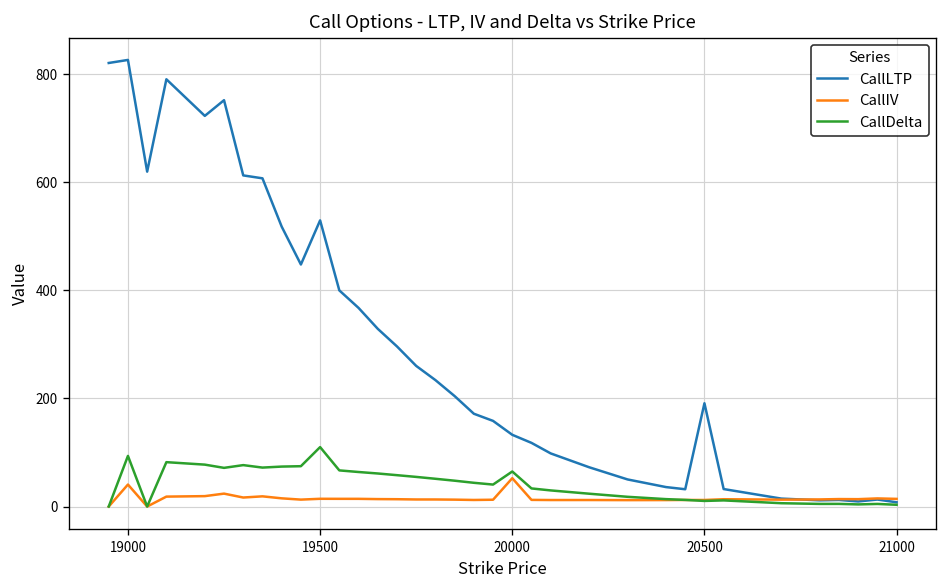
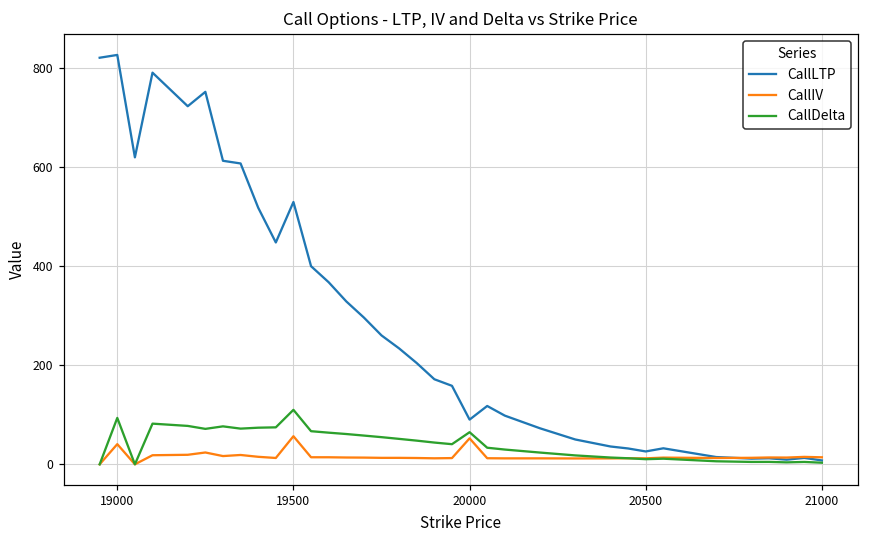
  {
    "CallLTP": {
      "19000": 830,
      "19500": 530,
-     "20000": 130,
-     "20500": 190
+     "20000": 90,
+     "20500": 30
    },
    "CallIV": {
      "19000": 40,
-     "19500": 10,
+     "19500": 60,
      "20000": 50,
      "21000": 10
    },
    "CallDelta": {
      "19000": 90,
      "19500": 110,
      "20000": 60
    }
  }
